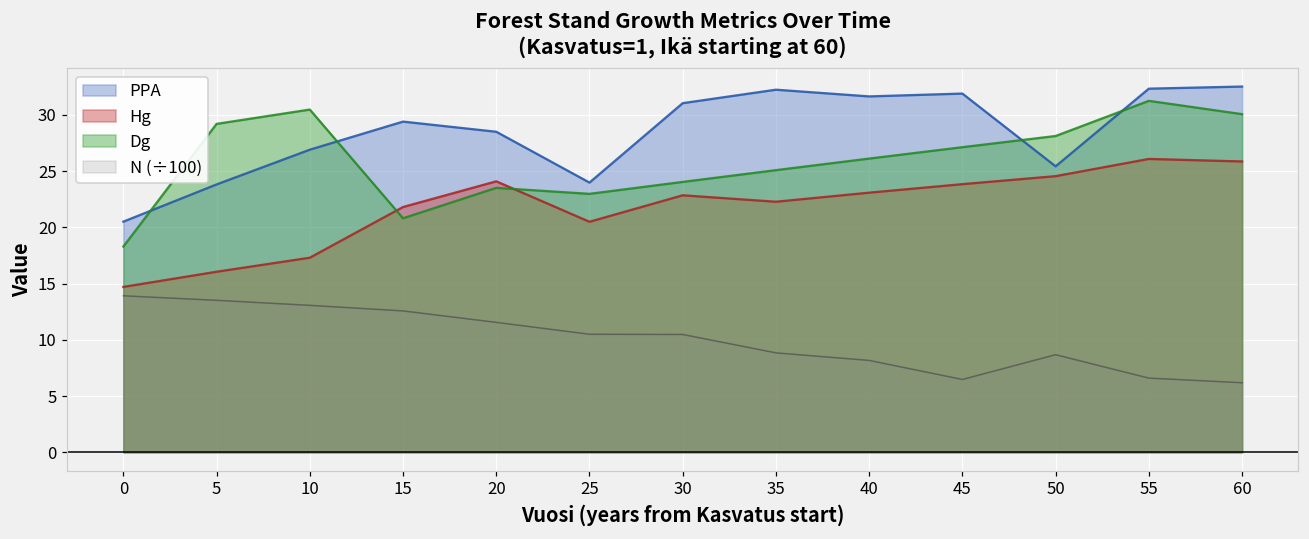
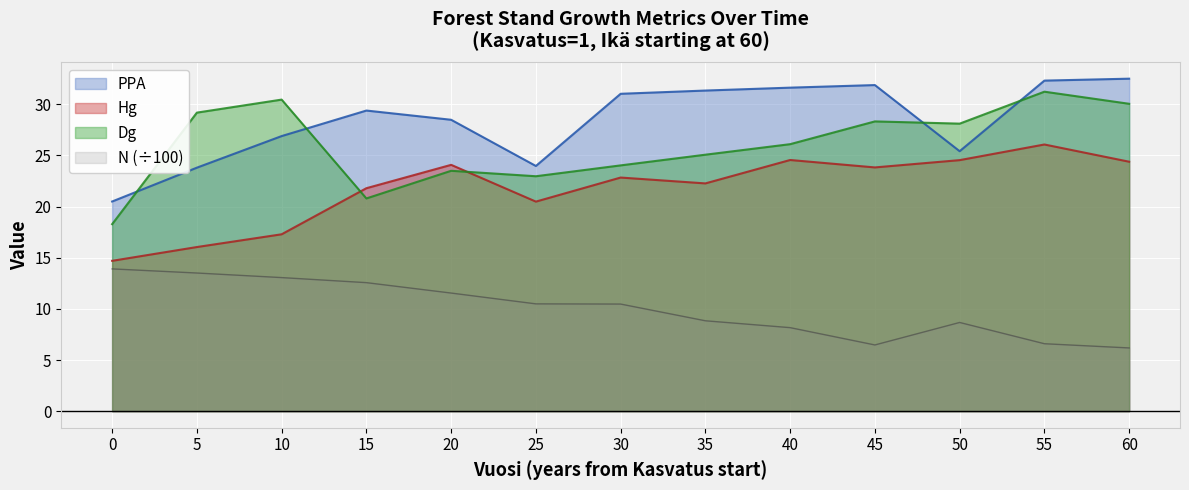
  {
    "PPA": {
      "0": 20.5,
      "5": 23.8,
      "10": 26.9,
      "15": 29.4,
      "20": 28.5,
      "25": 24.0,
      "30": 31.0,
-     "35": 32.2,
+     "35": 31.3,
      "40": 31.6,
      "45": 31.9,
      "50": 25.4,
      "55": 32.3,
      "60": 32.5
    },
    "Hg": {
      "0": 14.7,
      "5": 16.0,
      "10": 17.3,
      "15": 21.8,
      "20": 24.1,
      "25": 20.5,
      "30": 22.8,
      "35": 22.3,
-     "40": 23.1,
+     "40": 24.6,
      "45": 23.8,
      "50": 24.5,
      "55": 26.1,
-     "60": 25.9
+     "60": 24.4
    },
    "Dg": {
      "0": 18.3,
      "5": 29.2,
      "10": 30.5,
      "15": 20.8,
      "20": 23.5,
      "25": 23.0,
      "30": 24.0,
      "35": 25.1,
      "40": 26.1,
-     "45": 27.1,
+     "45": 28.3,
      "50": 28.1,
      "55": 31.2,
      "60": 30.1
    },
    "N (÷100)": {
      "0": 13.9,
      "5": 13.5,
      "10": 13.1,
      "15": 12.6,
      "20": 11.5,
      "25": 10.5,
      "30": 10.5,
      "35": 8.8,
      "40": 8.2,
      "45": 6.5,
      "50": 8.7,
      "55": 6.6,
      "60": 6.2
    }
  }
